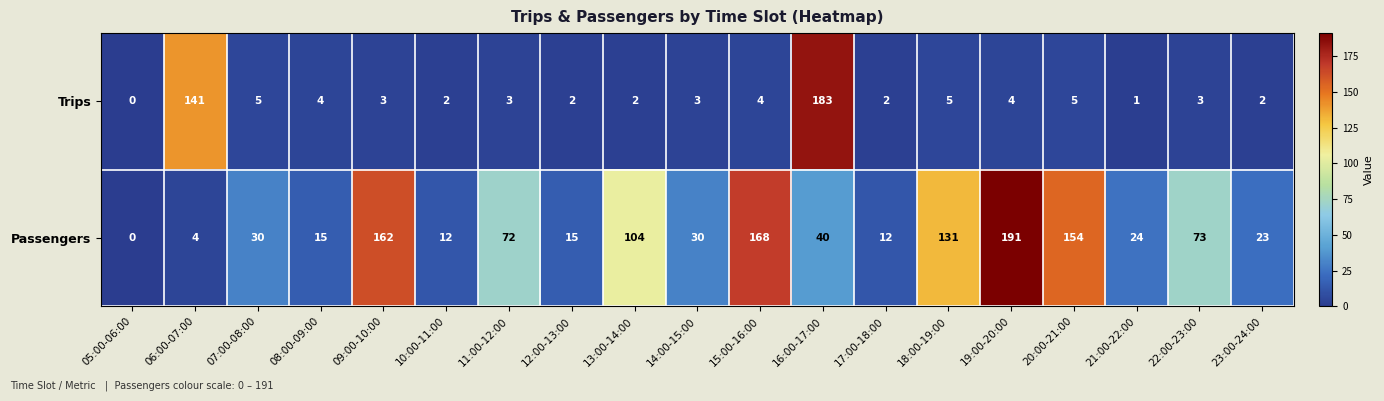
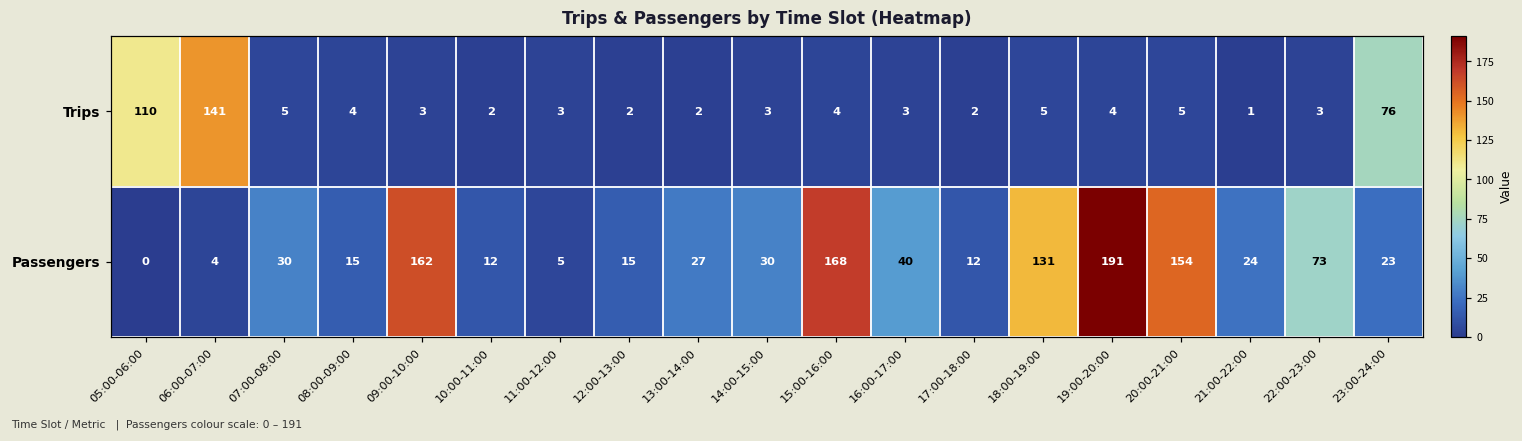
  {
    "Trips": {
-     "05:00-06:00": 0,
+     "05:00-06:00": 110,
      "06:00-07:00": 141,
      "07:00-08:00": 5,
      "08:00-09:00": 4,
      "09:00-10:00": 3,
      "10:00-11:00": 2,
      "11:00-12:00": 3,
      "12:00-13:00": 2,
      "13:00-14:00": 2,
      "14:00-15:00": 3,
      "15:00-16:00": 4,
-     "16:00-17:00": 183,
+     "16:00-17:00": 3,
      "17:00-18:00": 2,
      "18:00-19:00": 5,
      "19:00-20:00": 4,
      "20:00-21:00": 5,
      "21:00-22:00": 1,
      "22:00-23:00": 3,
-     "23:00-24:00": 2
+     "23:00-24:00": 76
    },
    "Passengers": {
      "05:00-06:00": 0,
      "06:00-07:00": 4,
      "07:00-08:00": 30,
      "08:00-09:00": 15,
      "09:00-10:00": 162,
      "10:00-11:00": 12,
-     "11:00-12:00": 72,
+     "11:00-12:00": 5,
      "12:00-13:00": 15,
-     "13:00-14:00": 104,
+     "13:00-14:00": 27,
      "14:00-15:00": 30,
      "15:00-16:00": 168,
      "16:00-17:00": 40,
      "17:00-18:00": 12,
      "18:00-19:00": 131,
      "19:00-20:00": 191,
      "20:00-21:00": 154,
      "21:00-22:00": 24,
      "22:00-23:00": 73,
      "23:00-24:00": 23
    }
  }
